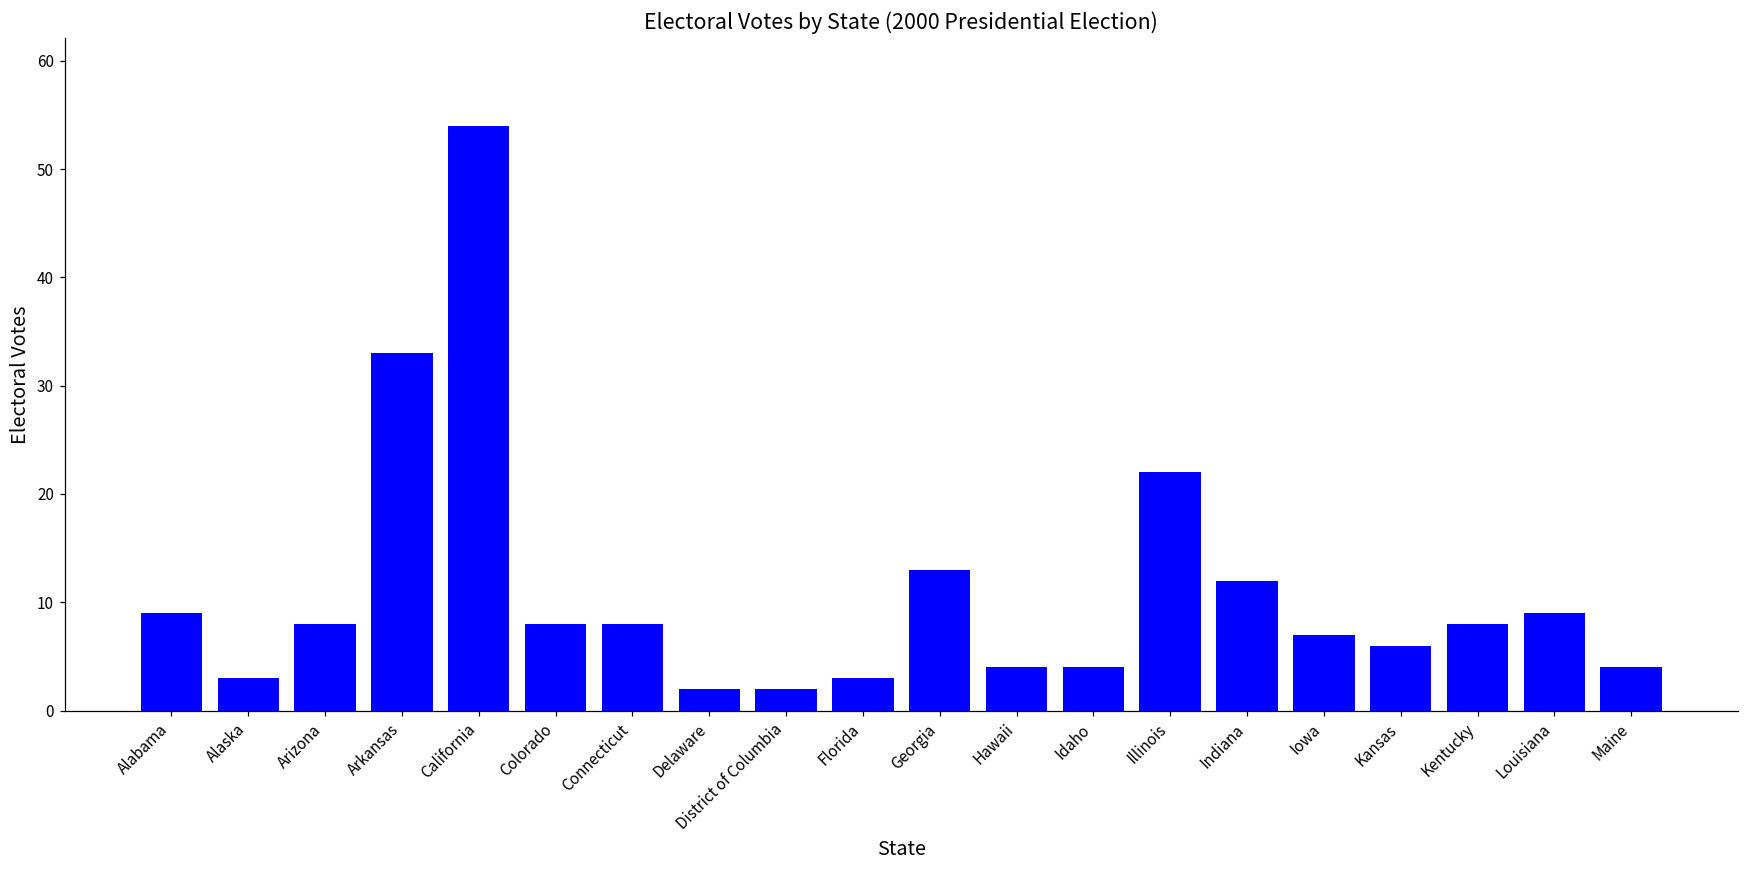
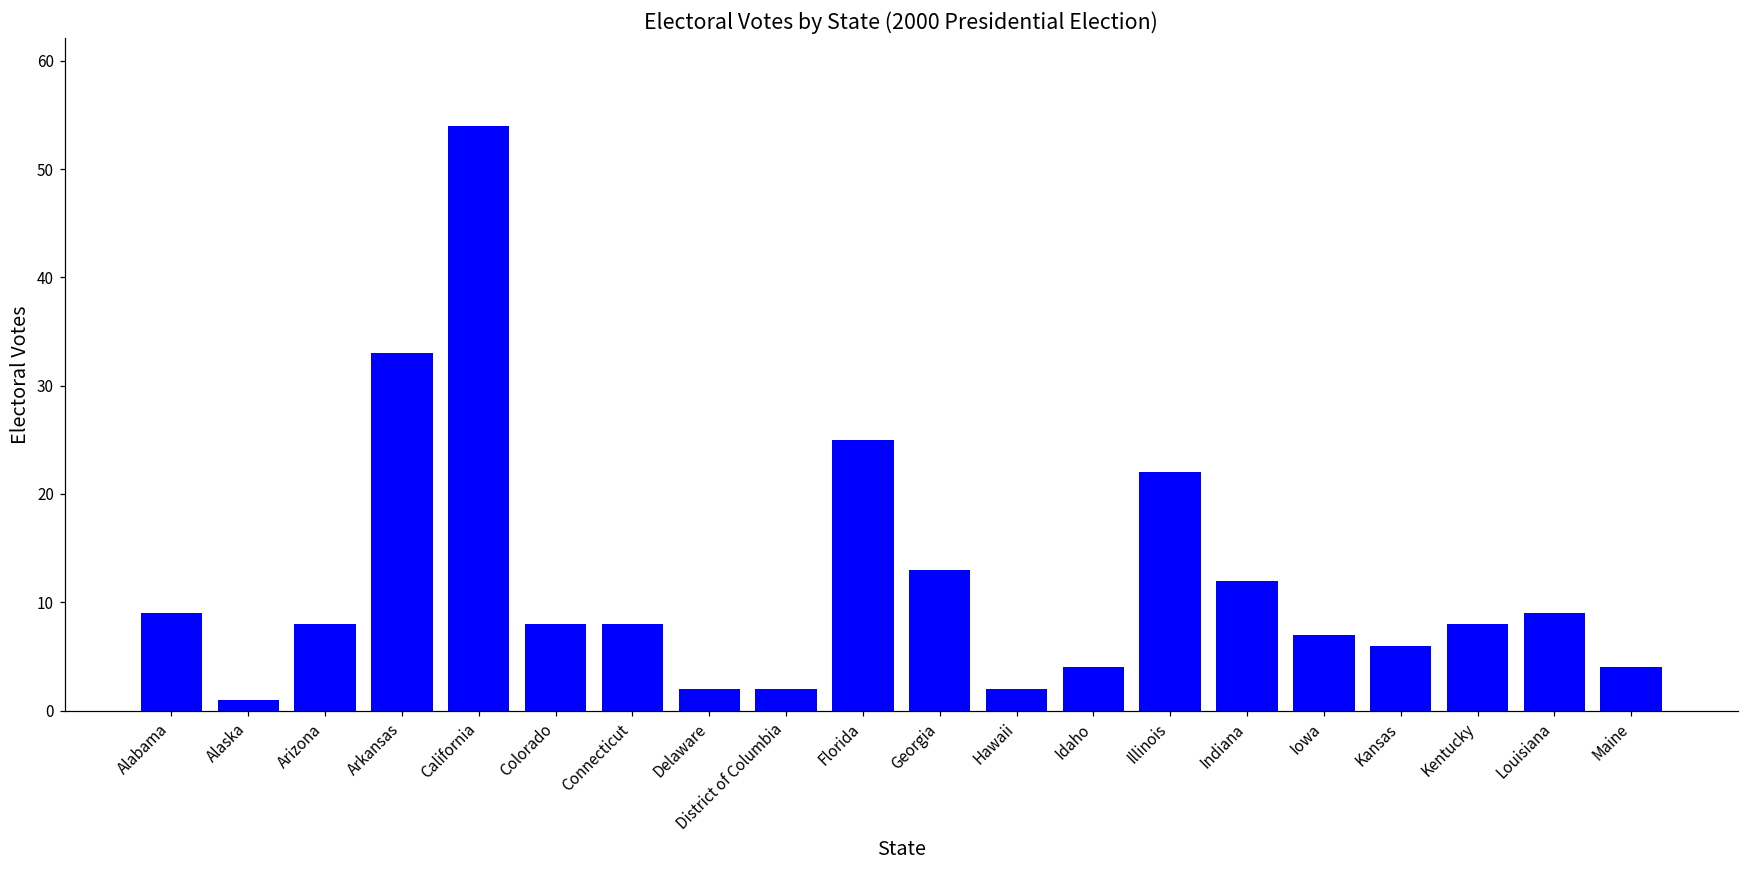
  {
    "Alabama": 9,
-   "Alaska": 3,
+   "Alaska": 1,
    "Arizona": 8,
    "Arkansas": 33,
    "California": 54,
    "Colorado": 8,
    "Connecticut": 8,
    "Delaware": 2,
    "District of Columbia": 2,
-   "Florida": 3,
+   "Florida": 25,
    "Georgia": 13,
-   "Hawaii": 4,
+   "Hawaii": 2,
    "Idaho": 4,
    "Illinois": 22,
    "Indiana": 12,
    "Iowa": 7,
    "Kansas": 6,
    "Kentucky": 8,
    "Louisiana": 9,
    "Maine": 4
  }
